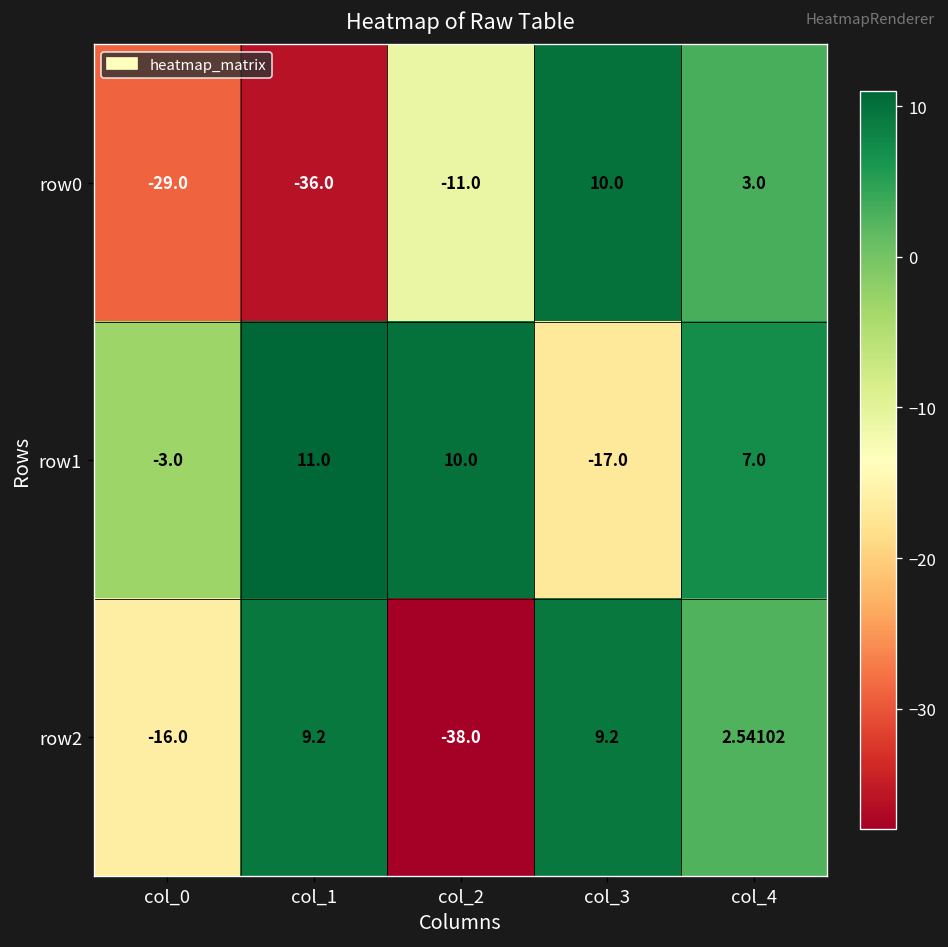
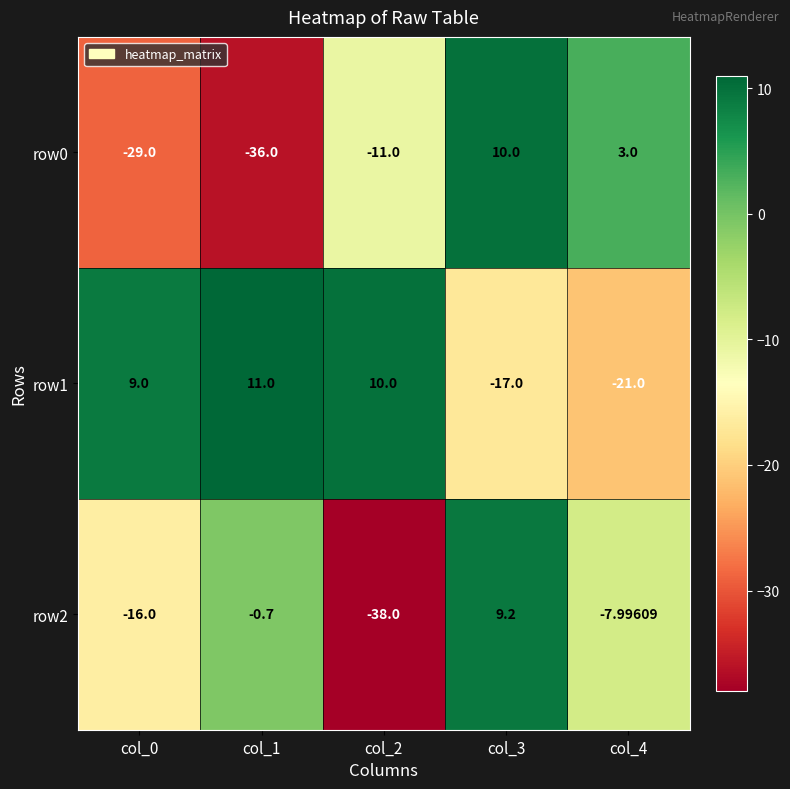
  {
    "row0": {
      "col_0": -29.0,
      "col_1": -36.0,
      "col_2": -11.0,
      "col_3": 10.0,
      "col_4": 3.0
    },
    "row1": {
-     "col_0": -3.0,
+     "col_0": 9.0,
      "col_1": 11.0,
      "col_2": 10.0,
      "col_3": -17.0,
-     "col_4": 7.0
+     "col_4": -21.0
    },
    "row2": {
      "col_0": -16.0,
-     "col_1": 9.2,
+     "col_1": -0.7,
      "col_2": -38.0,
      "col_3": 9.2,
-     "col_4": 2.54102
+     "col_4": -7.99609
    }
  }
